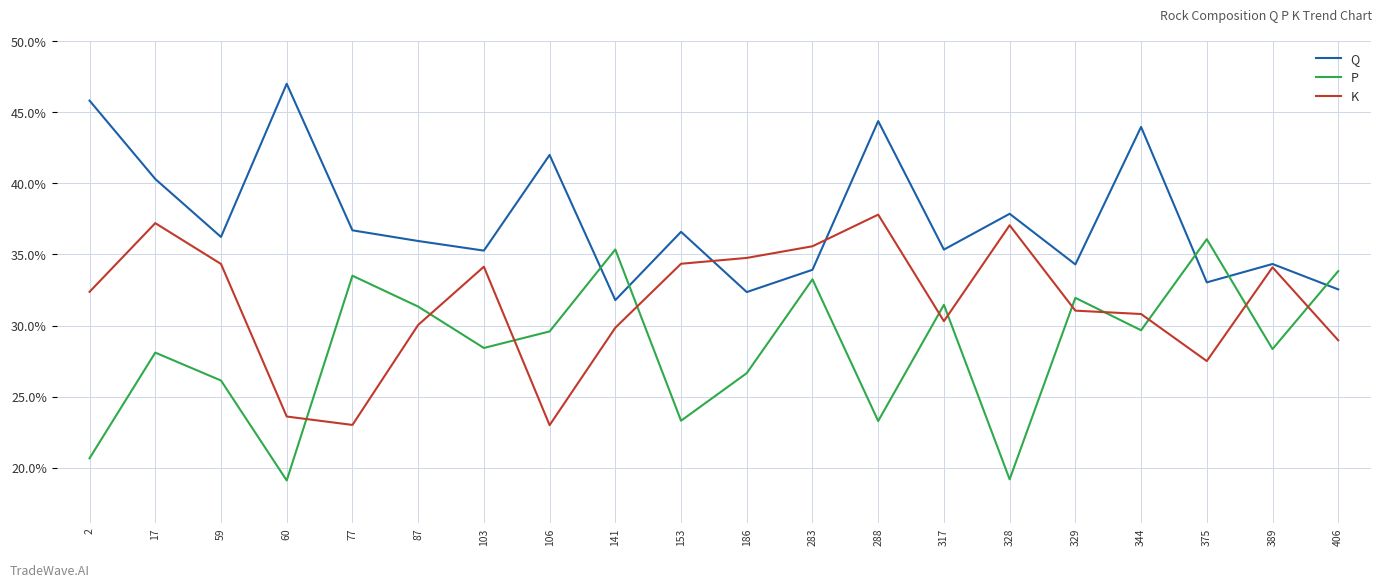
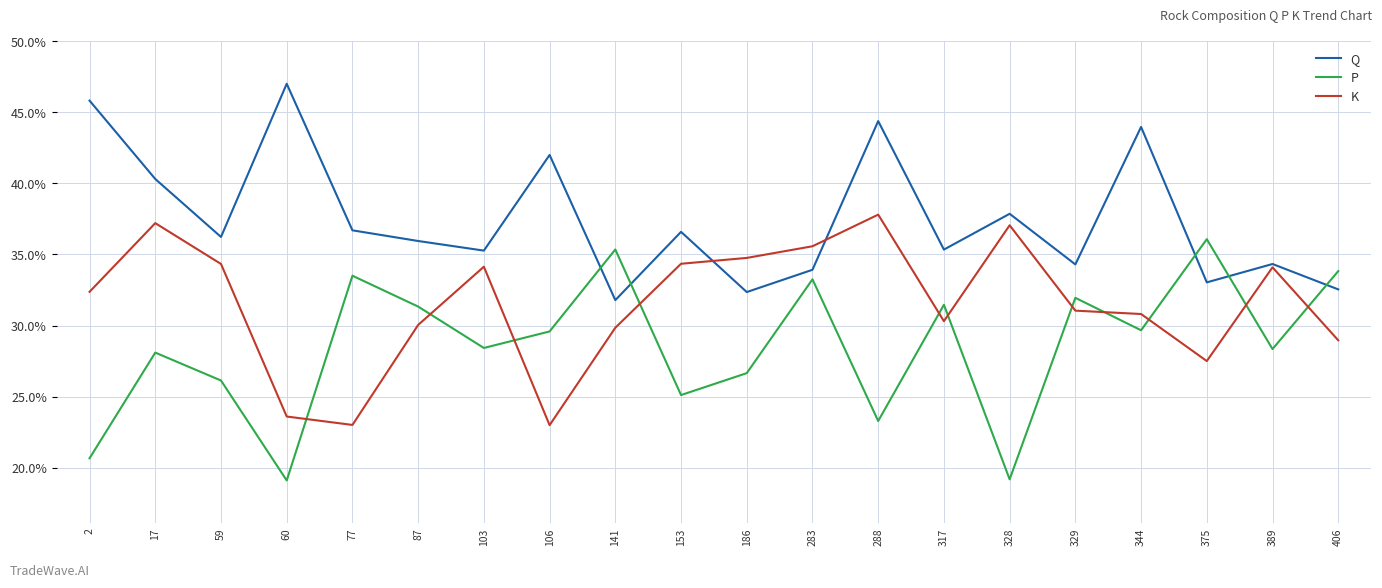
  {
    "Q": {
      "2": "45.8%",
      "17": "40.3%",
      "59": "36.2%",
      "60": "47.0%",
      "77": "36.7%",
      "87": "35.9%",
      "103": "35.3%",
      "106": "42.0%",
      "141": "31.8%",
      "153": "36.6%",
      "186": "32.4%",
      "283": "33.9%",
      "288": "44.4%",
      "317": "35.3%",
      "328": "37.9%",
      "329": "34.3%",
      "344": "44.0%",
      "375": "33.0%",
      "389": "34.3%",
      "406": "32.5%"
    },
    "P": {
      "2": "20.7%",
      "17": "28.1%",
      "59": "26.1%",
      "60": "19.1%",
      "77": "33.5%",
      "87": "31.3%",
      "103": "28.4%",
      "106": "29.6%",
      "141": "35.4%",
-     "153": "23.3%",
+     "153": "25.1%",
      "186": "26.7%",
      "283": "33.3%",
      "288": "23.3%",
      "317": "31.5%",
      "328": "19.2%",
      "329": "32.0%",
      "344": "29.7%",
      "375": "36.1%",
      "389": "28.3%",
      "406": "33.8%"
    },
    "K": {
      "2": "32.4%",
      "17": "37.2%",
      "59": "34.3%",
      "60": "23.6%",
      "77": "23.0%",
      "87": "30.0%",
      "103": "34.1%",
      "106": "23.0%",
      "141": "29.8%",
      "153": "34.3%",
      "186": "34.8%",
      "283": "35.6%",
      "288": "37.8%",
      "317": "30.3%",
      "328": "37.1%",
      "329": "31.0%",
      "344": "30.8%",
      "375": "27.5%",
      "389": "34.1%",
      "406": "29.0%"
    }
  }
